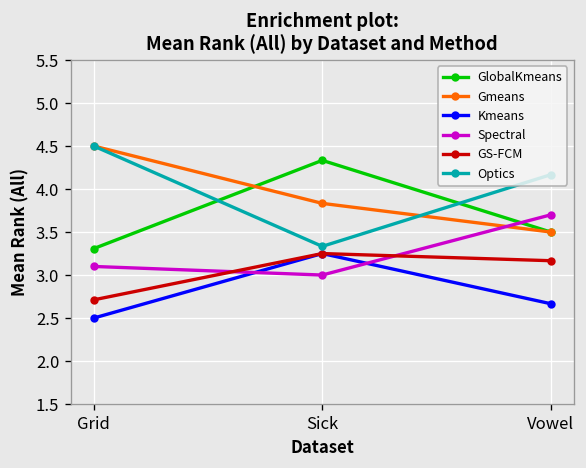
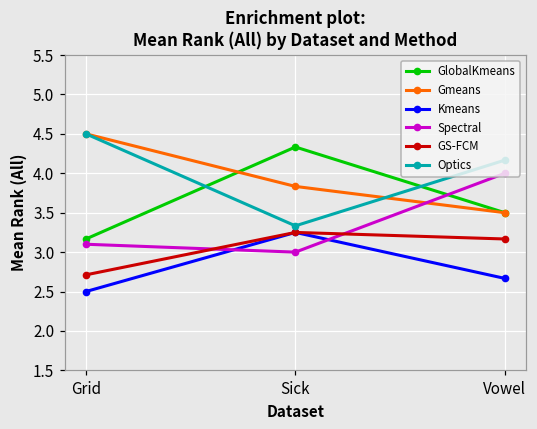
  {
    "GlobalKmeans": {
-     "Grid": 3.3,
+     "Grid": 3.2,
      "Sick": 4.3
    },
    "Gmeans": {
      "Sick": 3.8
    },
    "Kmeans": {
      "Grid": 2.5,
      "Vowel": 2.7
    },
    "Spectral": {
      "Grid": 3.1,
      "Sick": 3.0,
-     "Vowel": 3.7
+     "Vowel": 4.0
    },
    "GS-FCM": {
      "Grid": 2.7,
      "Vowel": 3.2
    },
    "Optics": {
      "Sick": 3.3
    }
  }
